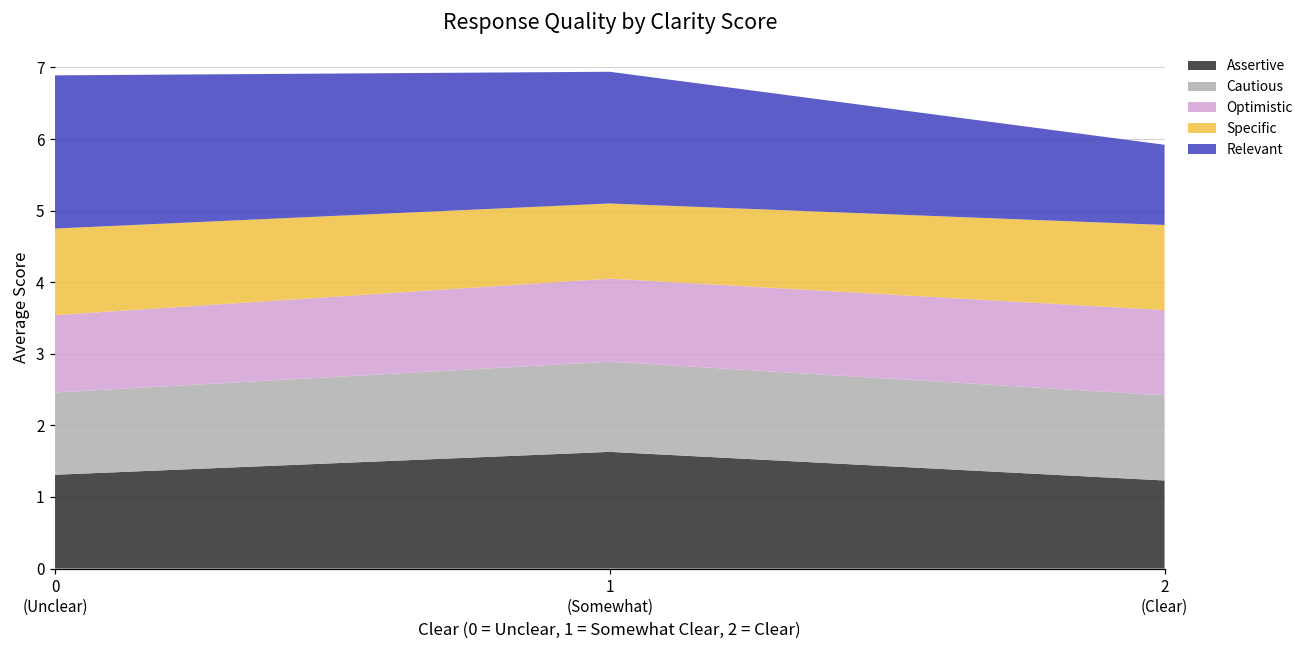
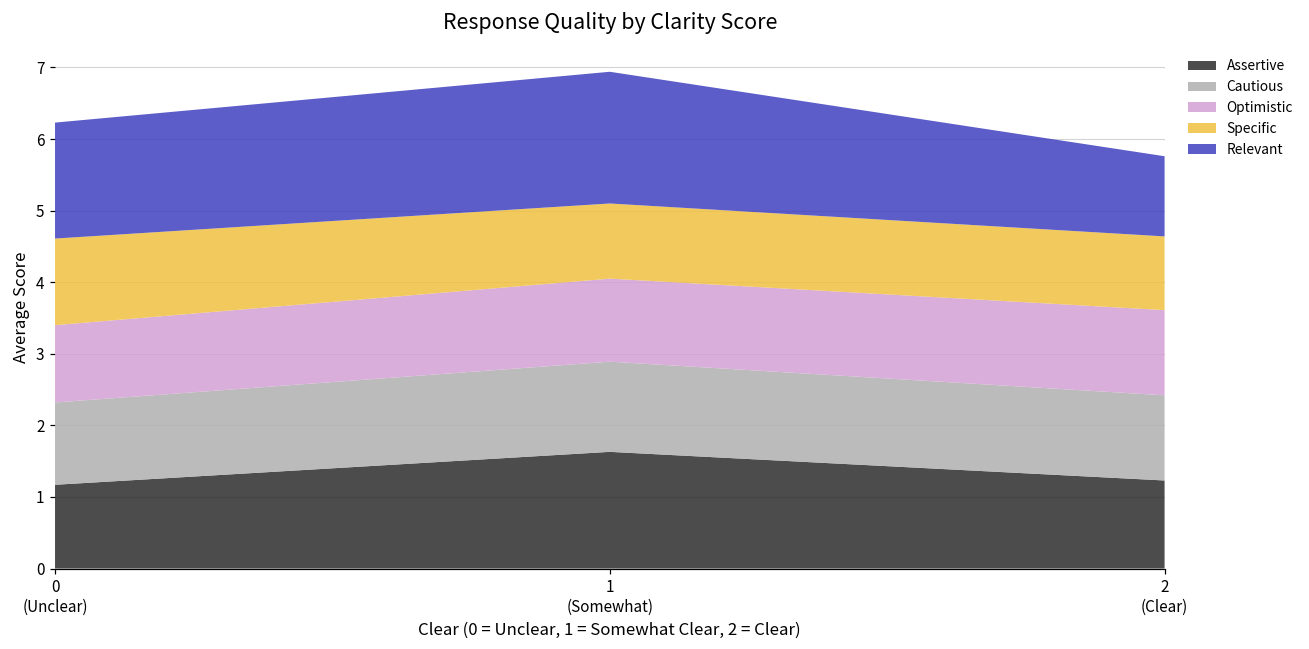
  {
    "Assertive": {
-     "0 (Unclear)": 1.3,
+     "0 (Unclear)": 1.2,
      "1 (Somewhat)": 1.6,
      "2 (Clear)": 1.2
    },
    "Specific": {
      "0 (Unclear)": 1.2,
      "1 (Somewhat)": 1.0,
-     "2 (Clear)": 1.2
+     "2 (Clear)": 1.0
    },
    "Relevant": {
-     "0 (Unclear)": 2.1,
+     "0 (Unclear)": 1.6,
      "1 (Somewhat)": 1.8,
      "2 (Clear)": 1.1
    }
  }
